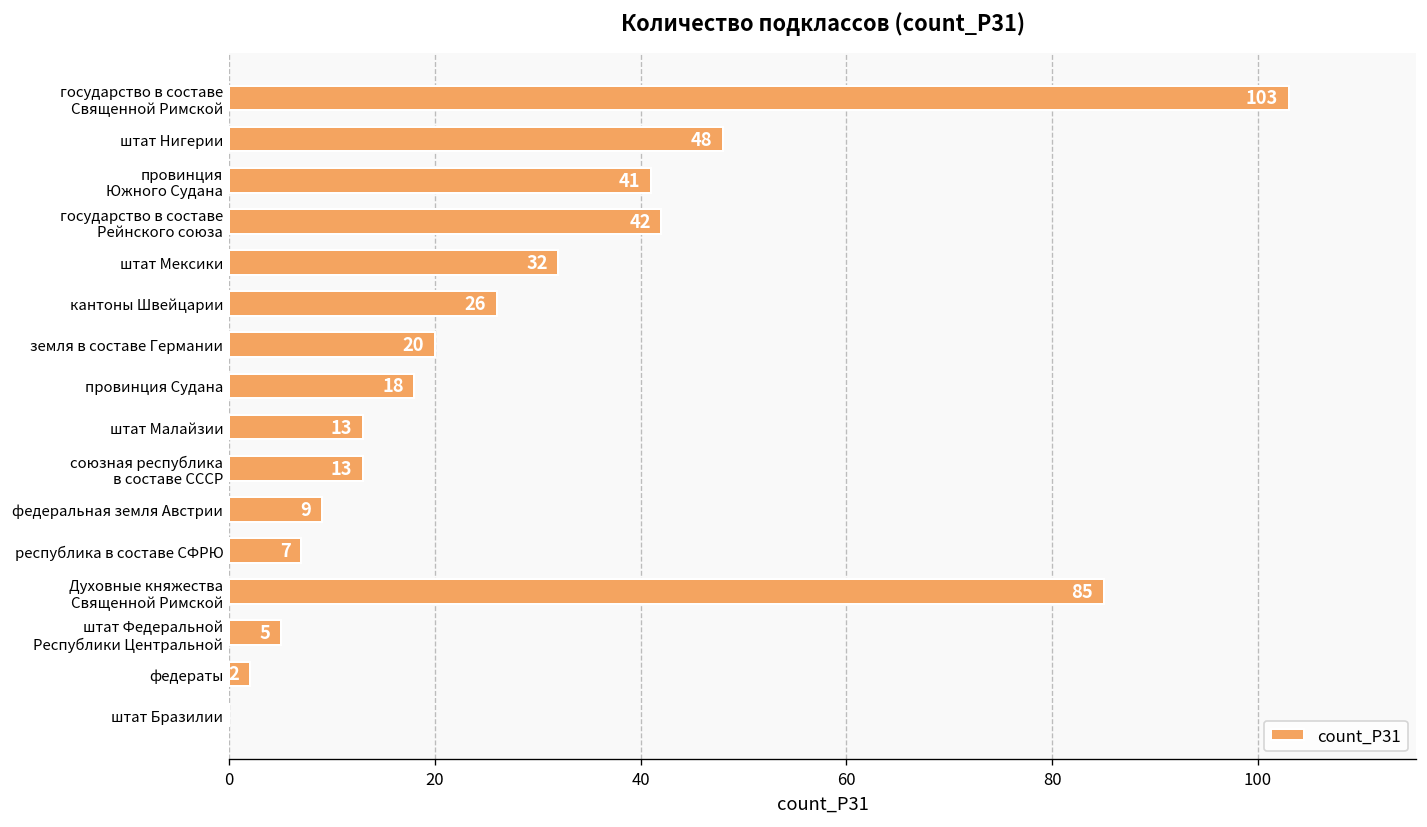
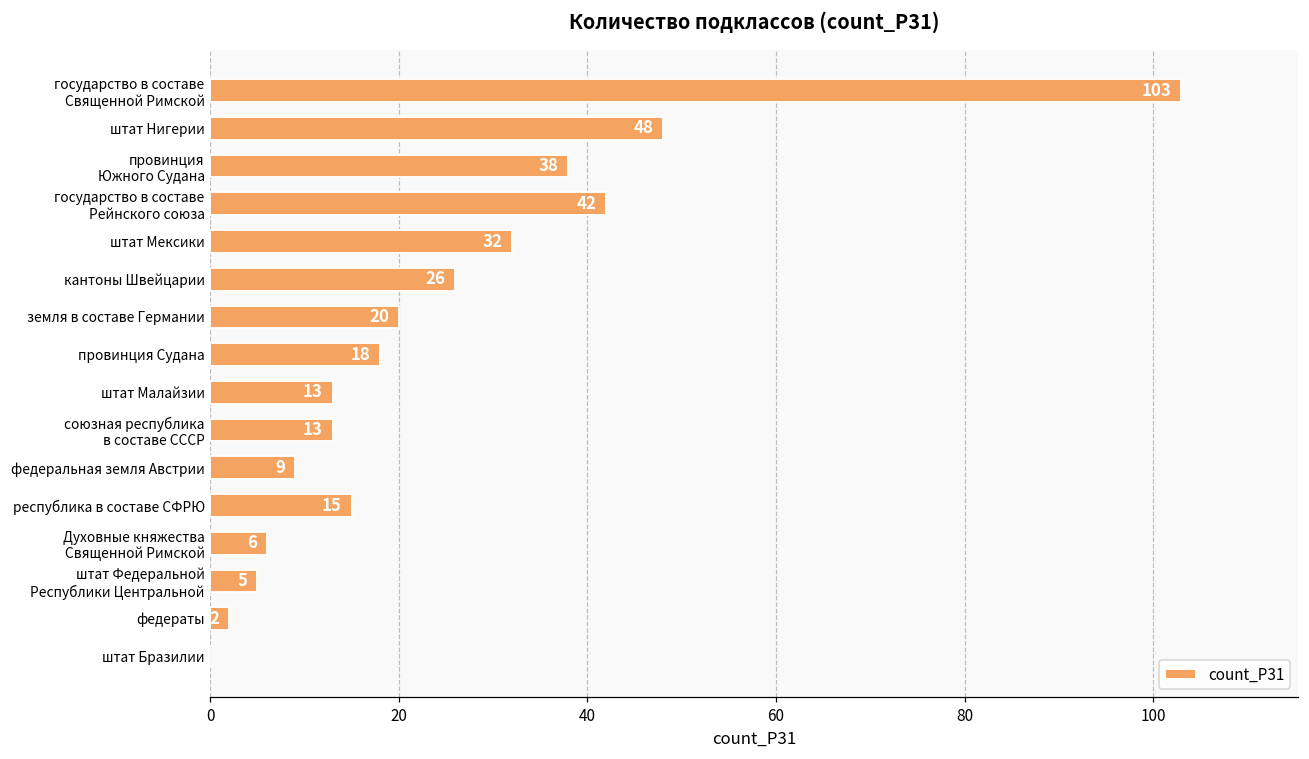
  {
    "государство в составе Священной Римской": 103,
    "штат Нигерии": 48,
-   "провинция Южного Судана": 41,
+   "провинция Южного Судана": 38,
    "государство в составе Рейнского союза": 42,
    "штат Мексики": 32,
    "кантоны Швейцарии": 26,
    "земля в составе Германии": 20,
    "провинция Судана": 18,
    "штат Малайзии": 13,
    "союзная республика в составе СССР": 13,
    "федеральная земля Австрии": 9,
-   "республика в составе СФРЮ": 7,
-   "Духовные княжества Священной Римской": 85,
+   "республика в составе СФРЮ": 15,
+   "Духовные княжества Священной Римской": 6,
    "штат Федеральной Республики Центральной": 5,
    "федераты": 2
  }
